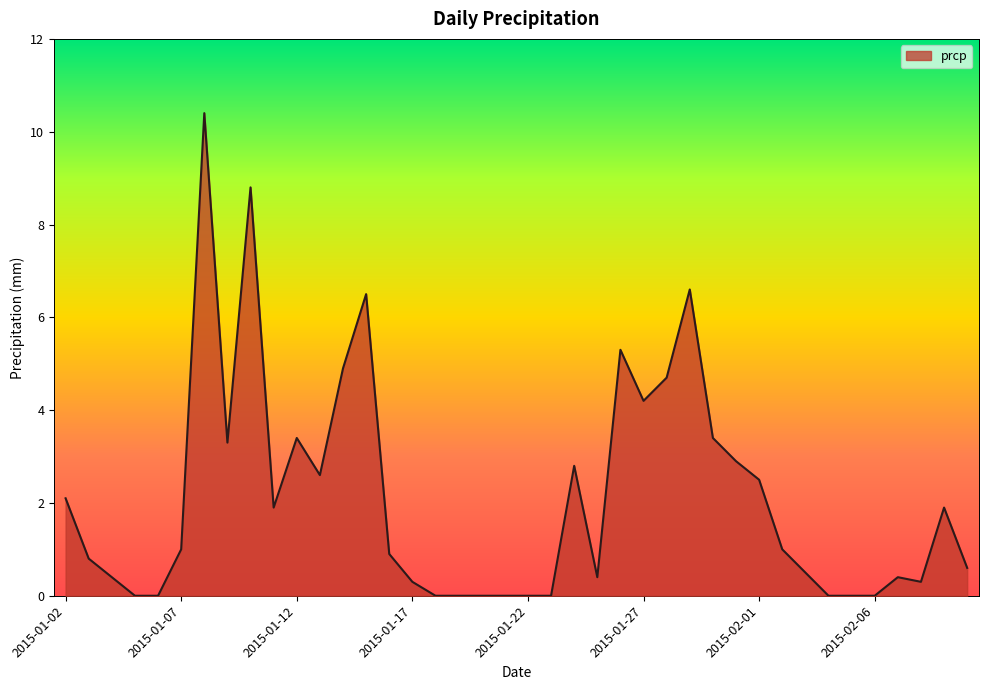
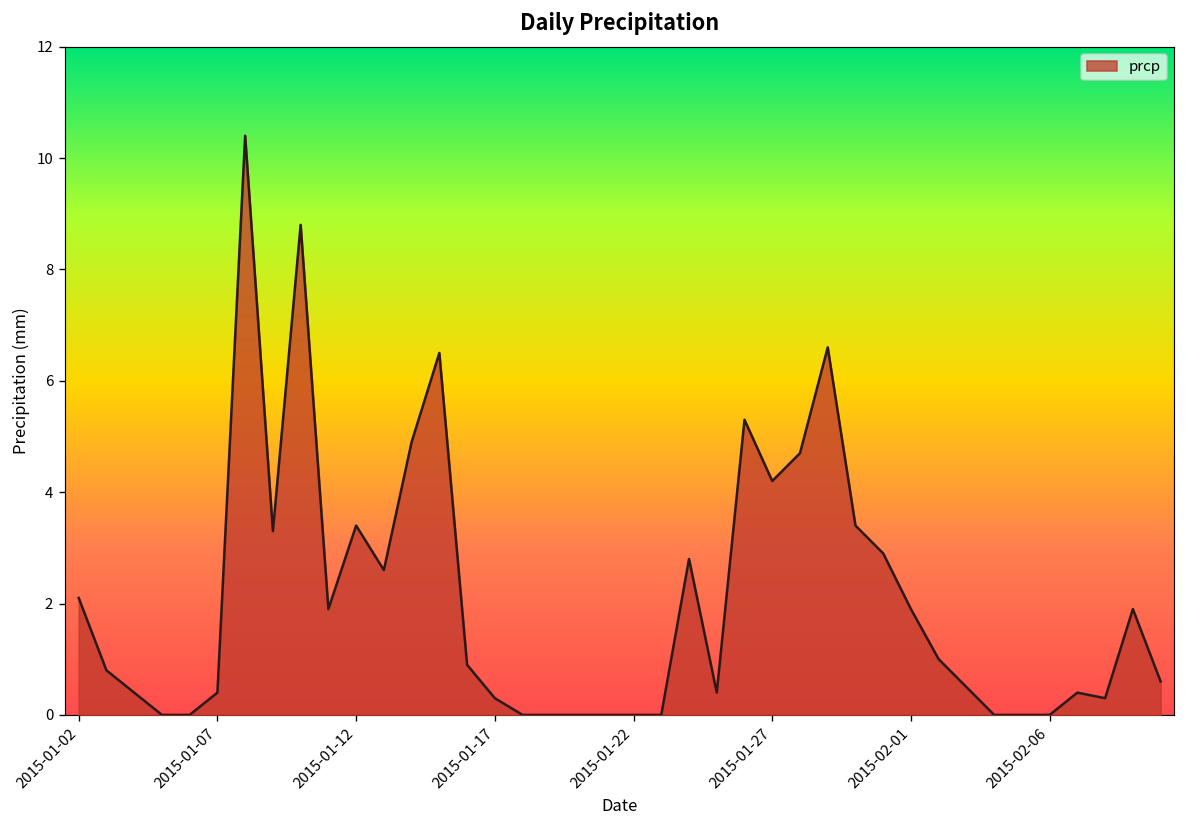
  {
    "2015-01-02": 2.1,
-   "2015-01-07": 1.0,
+   "2015-01-07": 0.4,
    "2015-01-12": 3.4,
    "2015-01-17": 0.3,
    "2015-01-22": 0.0,
    "2015-01-27": 4.2,
-   "2015-02-01": 2.5,
+   "2015-02-01": 1.9,
    "2015-02-06": 0.0
  }
